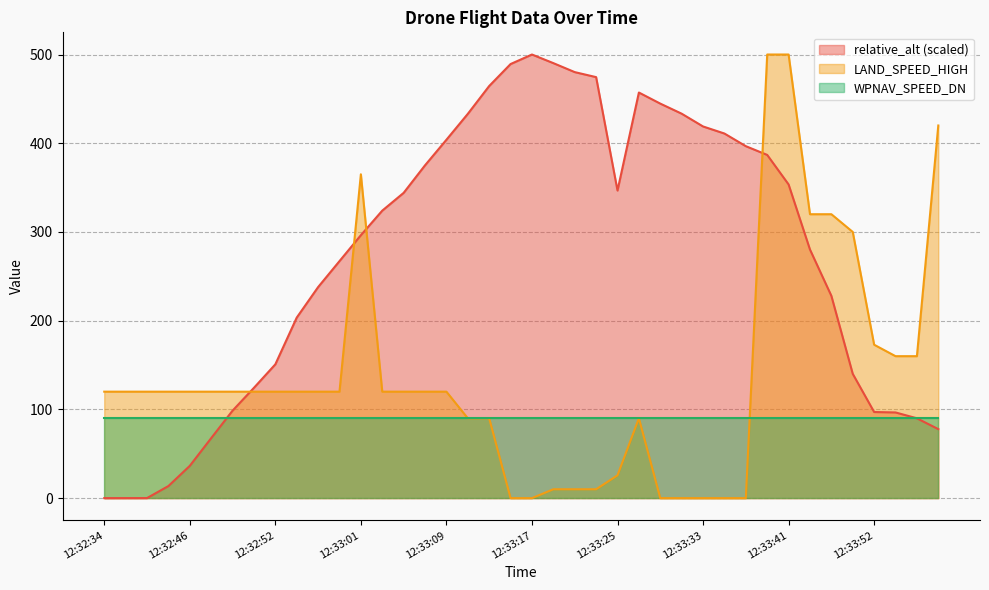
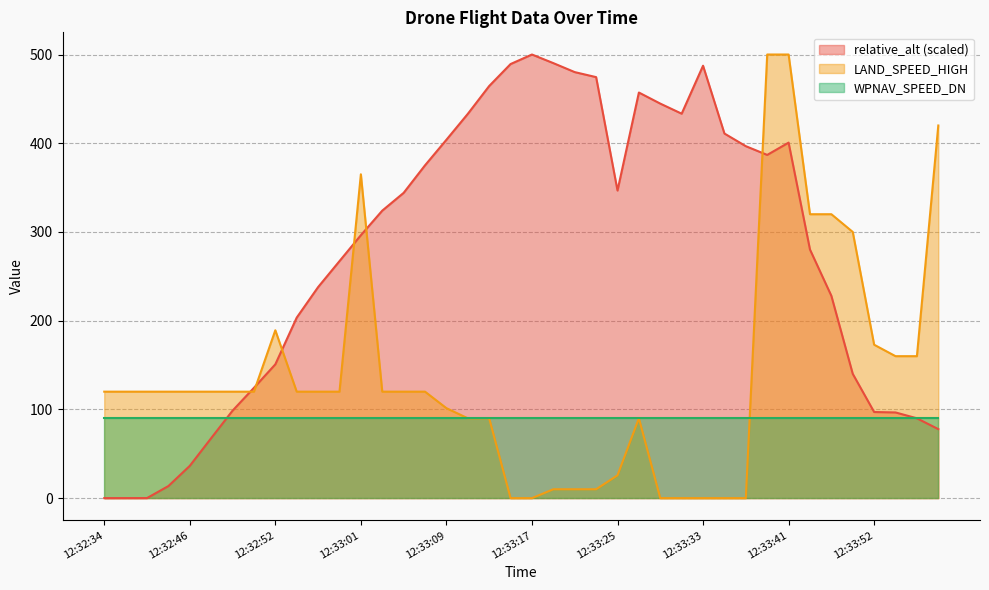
  {
    "relative_alt (scaled)": {
      "12:32:34": 0,
      "12:32:46": 40,
      "12:32:52": 150,
      "12:33:01": 300,
      "12:33:09": 400,
      "12:33:17": 500,
      "12:33:25": 350,
-     "12:33:33": 420,
-     "12:33:41": 350,
+     "12:33:33": 490,
+     "12:33:41": 400,
      "12:33:52": 100
    },
    "LAND_SPEED_HIGH": {
      "12:32:34": 120,
      "12:32:46": 120,
-     "12:32:52": 120,
+     "12:32:52": 190,
      "12:33:01": 370,
-     "12:33:09": 120,
+     "12:33:09": 100,
      "12:33:17": 0,
      "12:33:25": 30,
      "12:33:33": 0,
      "12:33:41": 500,
      "12:33:52": 170
    },
    "WPNAV_SPEED_DN": {
      "12:32:34": 90,
      "12:32:46": 90,
      "12:32:52": 90,
      "12:33:01": 90,
      "12:33:09": 90,
      "12:33:17": 90,
      "12:33:25": 90,
      "12:33:33": 90,
      "12:33:41": 90,
      "12:33:52": 90
    }
  }
